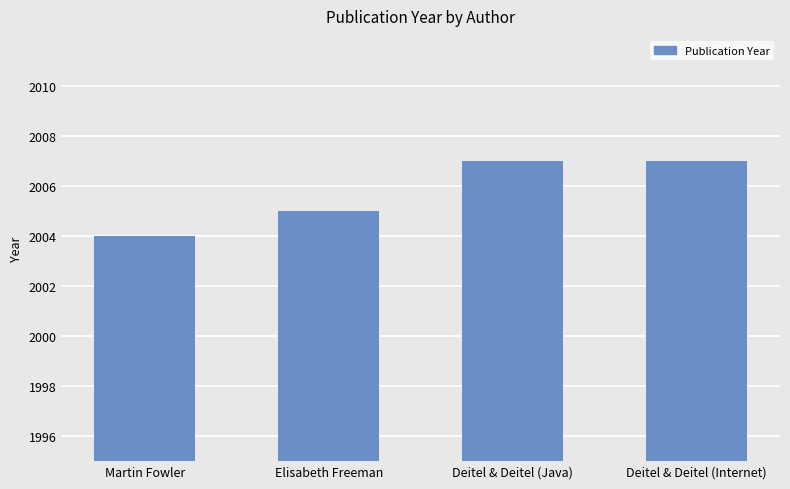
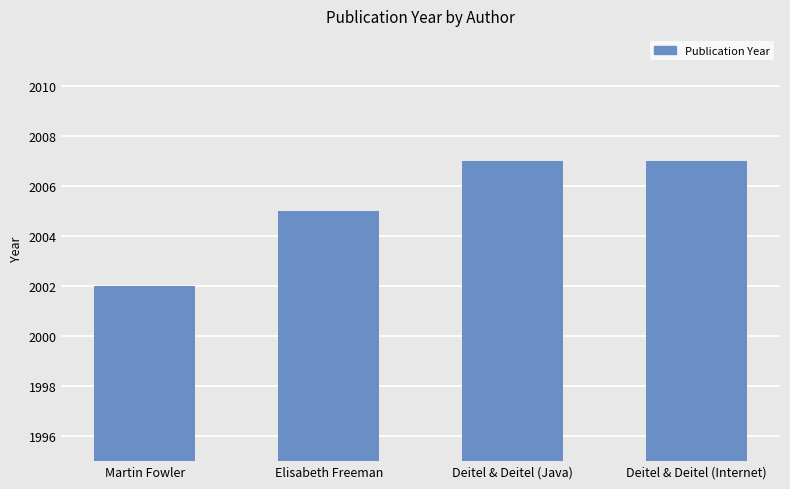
  {
-   "Martin Fowler": 2004,
+   "Martin Fowler": 2002,
    "Elisabeth Freeman": 2005,
    "Deitel & Deitel (Java)": 2007,
    "Deitel & Deitel (Internet)": 2007
  }
